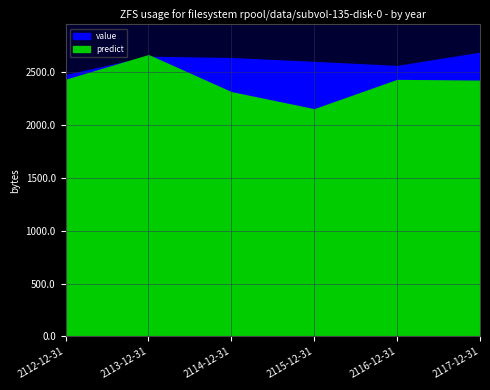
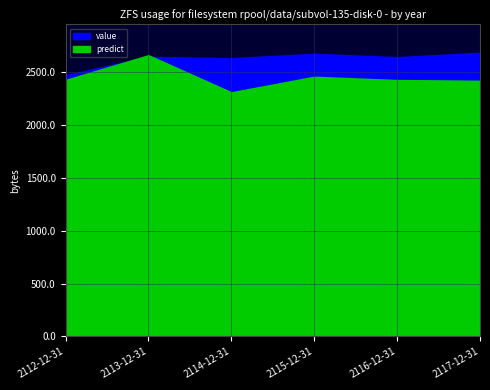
  {
    "value": {
      "2112-12-31": 2470,
      "2114-12-31": 2630,
-     "2115-12-31": 2600,
-     "2116-12-31": 2560,
+     "2115-12-31": 2670,
+     "2116-12-31": 2640,
      "2117-12-31": 2680
    },
    "predict": {
      "2112-12-31": 2430,
      "2114-12-31": 2310,
-     "2115-12-31": 2150,
+     "2115-12-31": 2460,
      "2116-12-31": 2430,
      "2117-12-31": 2420
    }
  }
